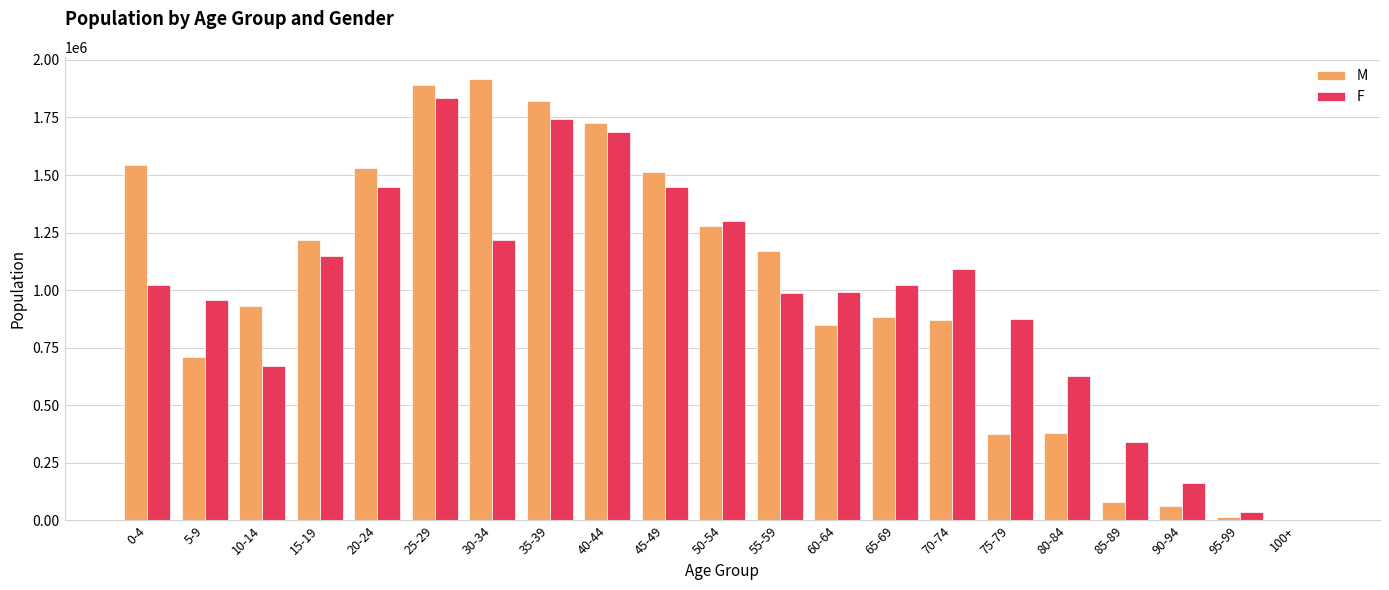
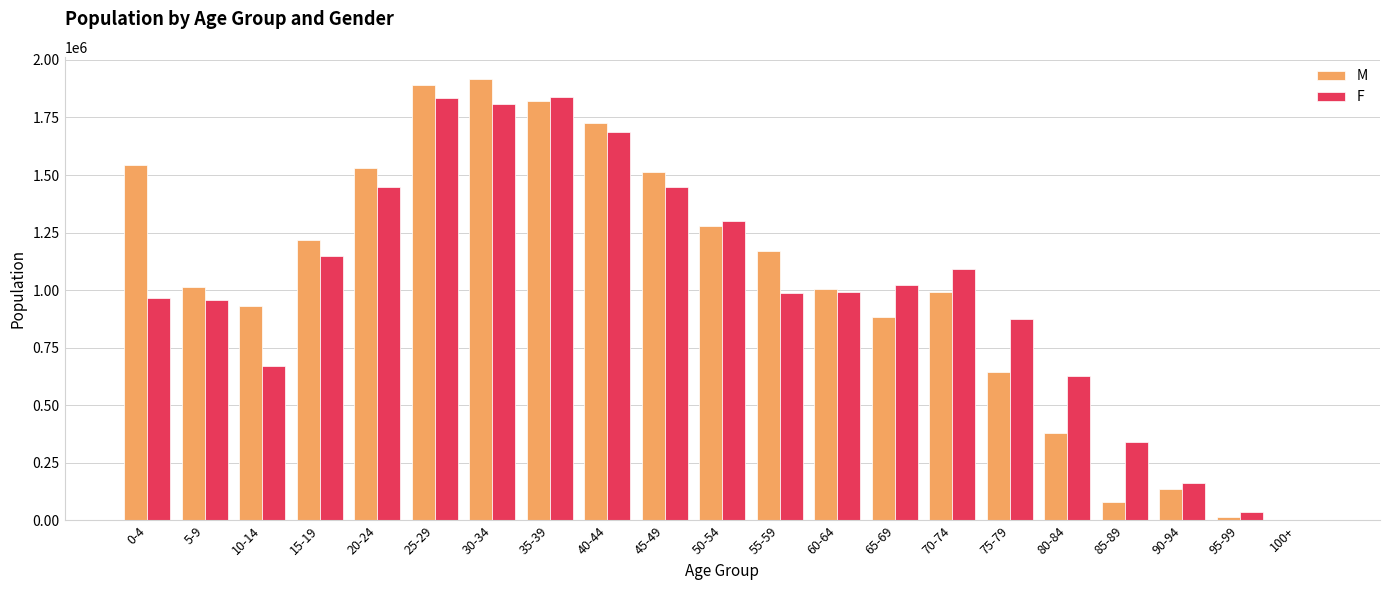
  {
    "M": {
      "0-4": 1540000,
-     "5-9": 710000,
+     "5-9": 1010000,
      "10-14": 930000,
      "15-19": 1220000,
      "20-24": 1530000,
      "25-29": 1890000,
      "30-34": 1920000,
      "35-39": 1820000,
      "40-44": 1720000,
      "45-49": 1510000,
      "50-54": 1280000,
      "55-59": 1170000,
-     "60-64": 850000,
+     "60-64": 1000000,
      "65-69": 880000,
-     "70-74": 870000,
-     "75-79": 380000,
+     "70-74": 990000,
+     "75-79": 650000,
      "80-84": 380000,
      "85-89": 80000,
-     "90-94": 60000,
+     "90-94": 140000,
      "95-99": 10000
    },
    "F": {
-     "0-4": 1020000,
+     "0-4": 970000,
      "5-9": 960000,
      "10-14": 670000,
      "15-19": 1150000,
      "20-24": 1450000,
      "25-29": 1840000,
-     "30-34": 1220000,
-     "35-39": 1740000,
+     "30-34": 1810000,
+     "35-39": 1840000,
      "40-44": 1690000,
      "45-49": 1450000,
      "50-54": 1300000,
      "55-59": 990000,
      "60-64": 990000,
      "65-69": 1020000,
      "70-74": 1090000,
      "75-79": 870000,
      "80-84": 630000,
      "85-89": 340000,
      "90-94": 160000,
      "95-99": 40000
    }
  }
